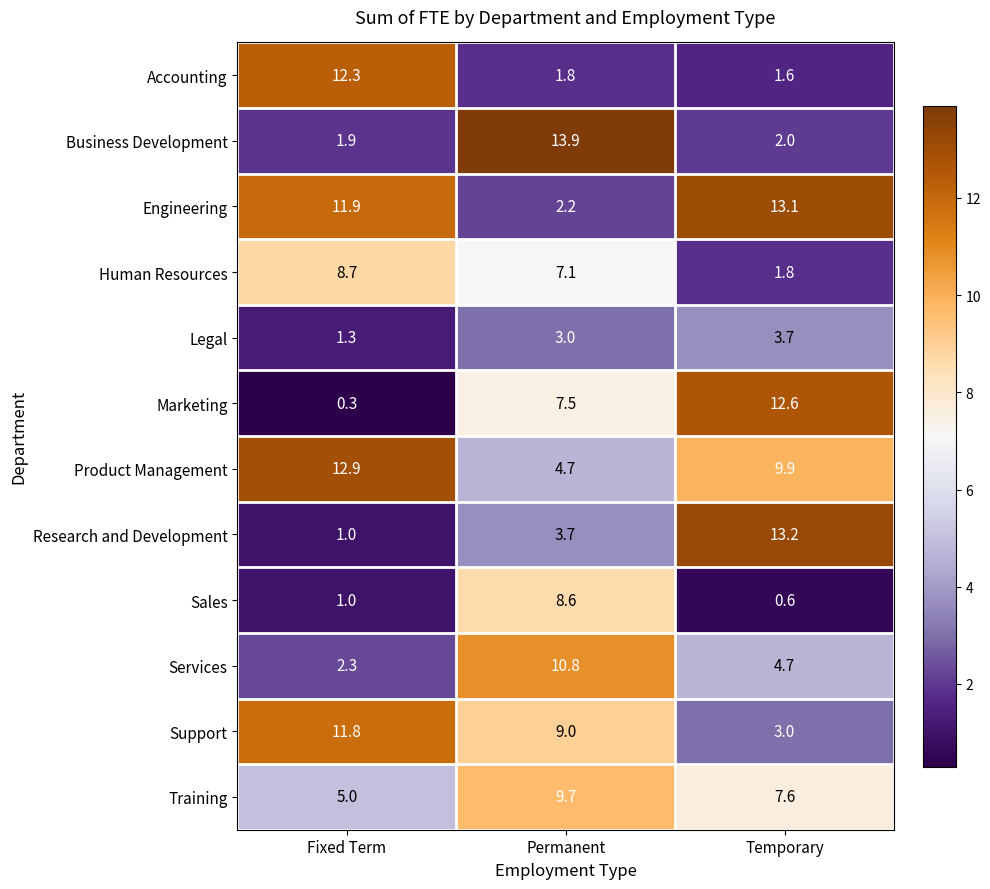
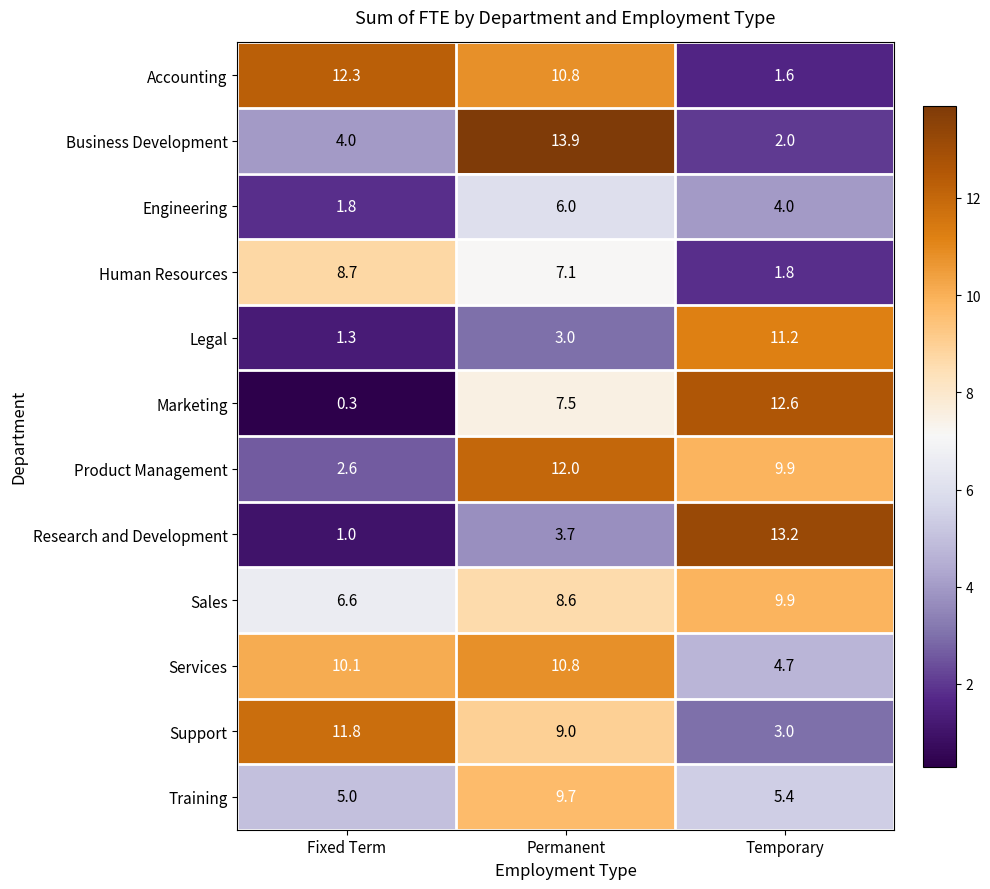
  {
    "Accounting": {
      "Fixed Term": 12.3,
-     "Permanent": 1.8,
+     "Permanent": 10.8,
      "Temporary": 1.6
    },
    "Business Development": {
-     "Fixed Term": 1.9,
+     "Fixed Term": 4.0,
      "Permanent": 13.9,
      "Temporary": 2.0
    },
    "Engineering": {
-     "Fixed Term": 11.9,
-     "Permanent": 2.2,
-     "Temporary": 13.1
+     "Fixed Term": 1.8,
+     "Permanent": 6.0,
+     "Temporary": 4.0
    },
    "Human Resources": {
      "Fixed Term": 8.7,
      "Permanent": 7.1,
      "Temporary": 1.8
    },
    "Legal": {
      "Fixed Term": 1.3,
      "Permanent": 3.0,
-     "Temporary": 3.7
+     "Temporary": 11.2
    },
    "Marketing": {
      "Fixed Term": 0.3,
      "Permanent": 7.5,
      "Temporary": 12.6
    },
    "Product Management": {
-     "Fixed Term": 12.9,
-     "Permanent": 4.7,
+     "Fixed Term": 2.6,
+     "Permanent": 12.0,
      "Temporary": 9.9
    },
    "Research and Development": {
      "Fixed Term": 1.0,
      "Permanent": 3.7,
      "Temporary": 13.2
    },
    "Sales": {
-     "Fixed Term": 1.0,
+     "Fixed Term": 6.6,
      "Permanent": 8.6,
-     "Temporary": 0.6
+     "Temporary": 9.9
    },
    "Services": {
-     "Fixed Term": 2.3,
+     "Fixed Term": 10.1,
      "Permanent": 10.8,
      "Temporary": 4.7
    },
    "Support": {
      "Fixed Term": 11.8,
      "Permanent": 9.0,
      "Temporary": 3.0
    },
    "Training": {
      "Fixed Term": 5.0,
      "Permanent": 9.7,
-     "Temporary": 7.6
+     "Temporary": 5.4
    }
  }
